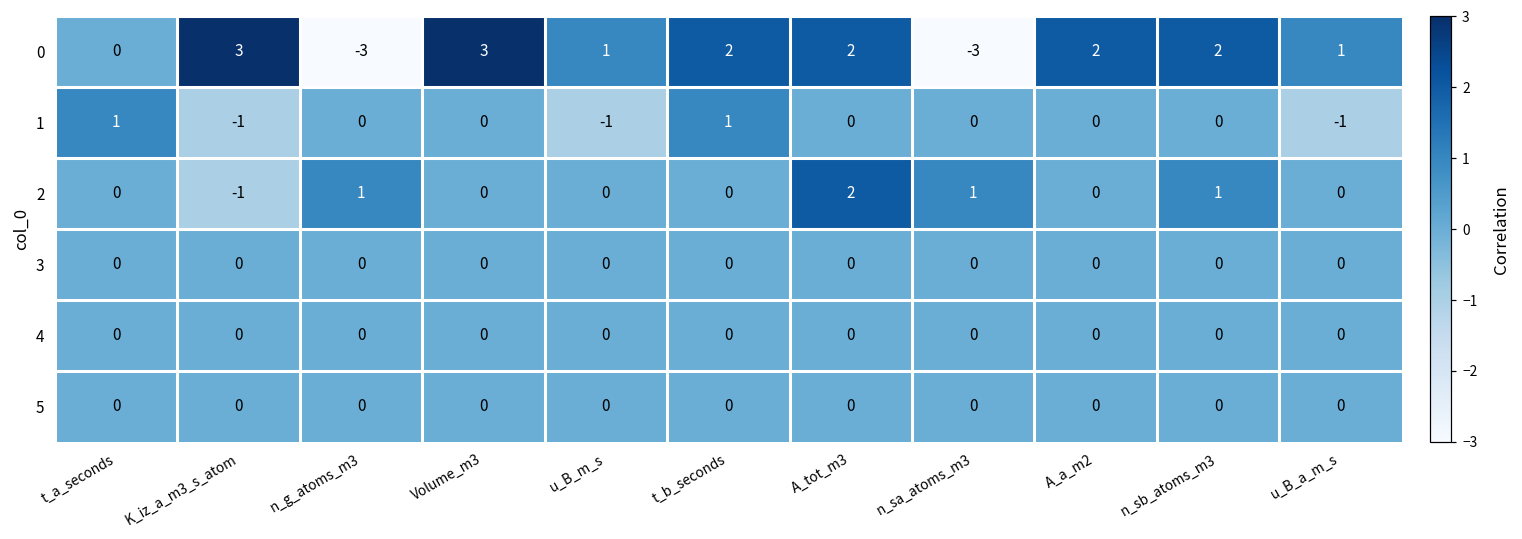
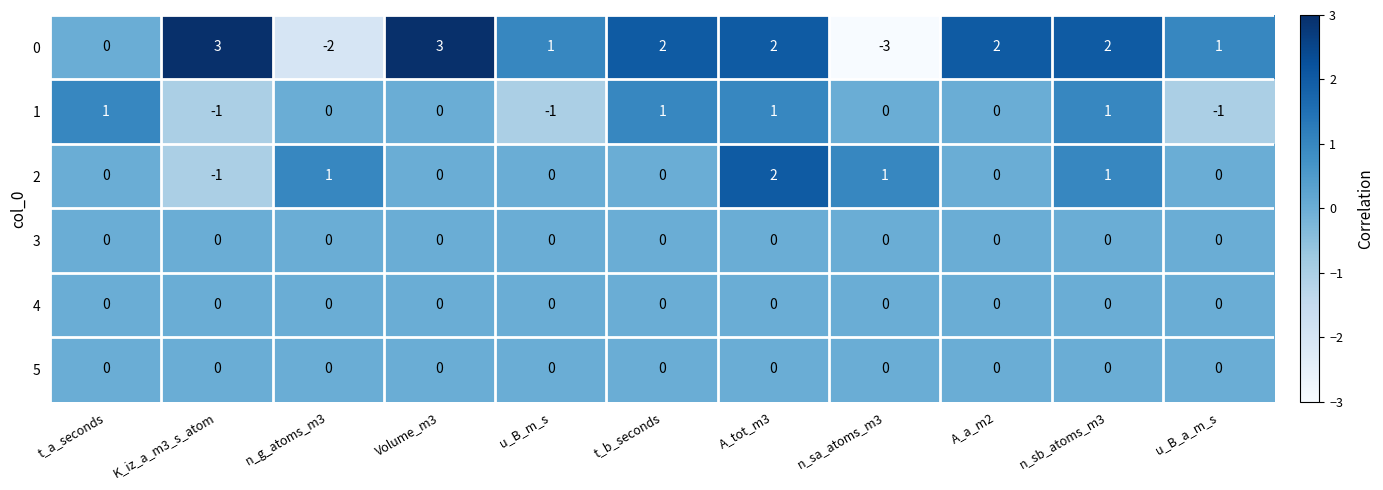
  {
    "0": {
      "t_a_seconds": 0,
      "K_iz_a_m3_s_atom": 3,
-     "n_g_atoms_m3": -3,
+     "n_g_atoms_m3": -2,
      "Volume_m3": 3,
      "u_B_m_s": 1,
      "t_b_seconds": 2,
      "A_tot_m3": 2,
      "n_sa_atoms_m3": -3,
      "A_a_m2": 2,
      "n_sb_atoms_m3": 2,
      "u_B_a_m_s": 1
    },
    "1": {
      "t_a_seconds": 1,
      "K_iz_a_m3_s_atom": -1,
      "n_g_atoms_m3": 0,
      "Volume_m3": 0,
      "u_B_m_s": -1,
      "t_b_seconds": 1,
-     "A_tot_m3": 0,
+     "A_tot_m3": 1,
      "n_sa_atoms_m3": 0,
      "A_a_m2": 0,
-     "n_sb_atoms_m3": 0,
+     "n_sb_atoms_m3": 1,
      "u_B_a_m_s": -1
    },
    "2": {
      "t_a_seconds": 0,
      "K_iz_a_m3_s_atom": -1,
      "n_g_atoms_m3": 1,
      "Volume_m3": 0,
      "u_B_m_s": 0,
      "t_b_seconds": 0,
      "A_tot_m3": 2,
      "n_sa_atoms_m3": 1,
      "A_a_m2": 0,
      "n_sb_atoms_m3": 1,
      "u_B_a_m_s": 0
    },
    "3": {
      "t_a_seconds": 0,
      "K_iz_a_m3_s_atom": 0,
      "n_g_atoms_m3": 0,
      "Volume_m3": 0,
      "u_B_m_s": 0,
      "t_b_seconds": 0,
      "A_tot_m3": 0,
      "n_sa_atoms_m3": 0,
      "A_a_m2": 0,
      "n_sb_atoms_m3": 0,
      "u_B_a_m_s": 0
    },
    "4": {
      "t_a_seconds": 0,
      "K_iz_a_m3_s_atom": 0,
      "n_g_atoms_m3": 0,
      "Volume_m3": 0,
      "u_B_m_s": 0,
      "t_b_seconds": 0,
      "A_tot_m3": 0,
      "n_sa_atoms_m3": 0,
      "A_a_m2": 0,
      "n_sb_atoms_m3": 0,
      "u_B_a_m_s": 0
    },
    "5": {
      "t_a_seconds": 0,
      "K_iz_a_m3_s_atom": 0,
      "n_g_atoms_m3": 0,
      "Volume_m3": 0,
      "u_B_m_s": 0,
      "t_b_seconds": 0,
      "A_tot_m3": 0,
      "n_sa_atoms_m3": 0,
      "A_a_m2": 0,
      "n_sb_atoms_m3": 0,
      "u_B_a_m_s": 0
    }
  }
